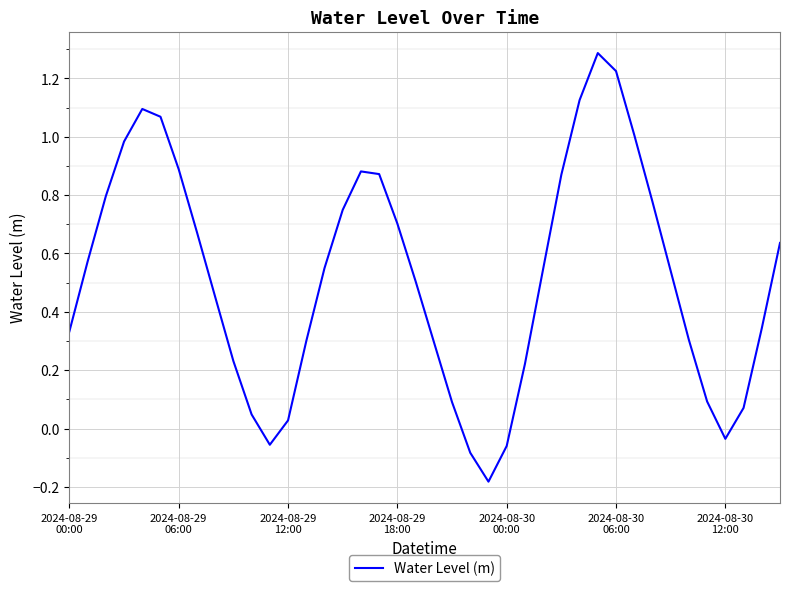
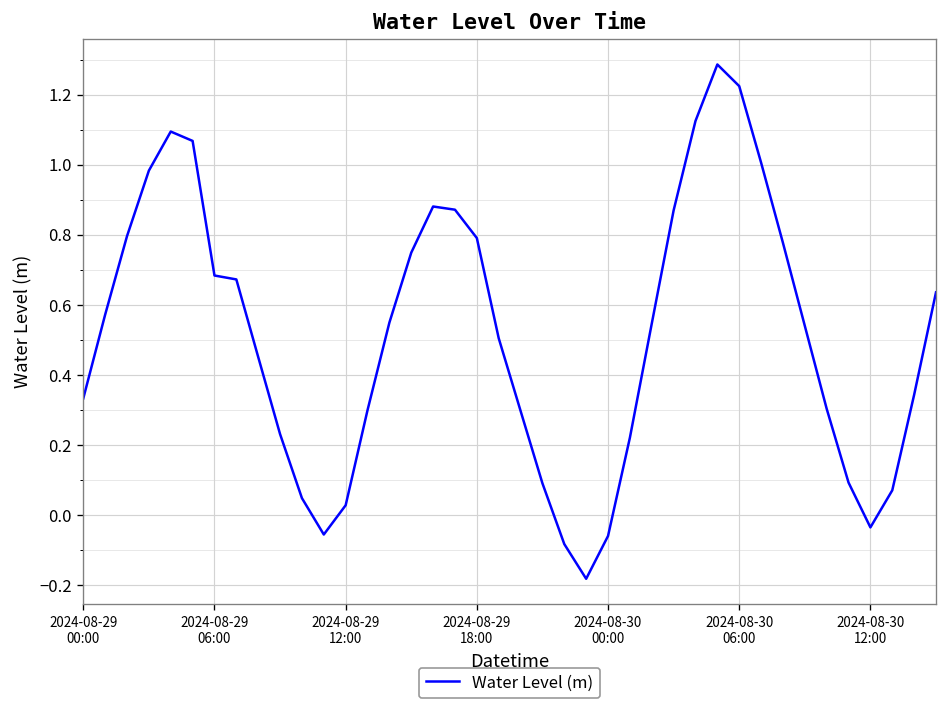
  {
    "2024-08-29 00:00": 0.33,
-   "2024-08-29 06:00": 0.89,
+   "2024-08-29 06:00": 0.68,
    "2024-08-29 12:00": 0.03,
-   "2024-08-29 18:00": 0.70,
+   "2024-08-29 18:00": 0.79,
    "2024-08-30 00:00": -0.06,
    "2024-08-30 06:00": 1.22,
    "2024-08-30 12:00": -0.03
  }
